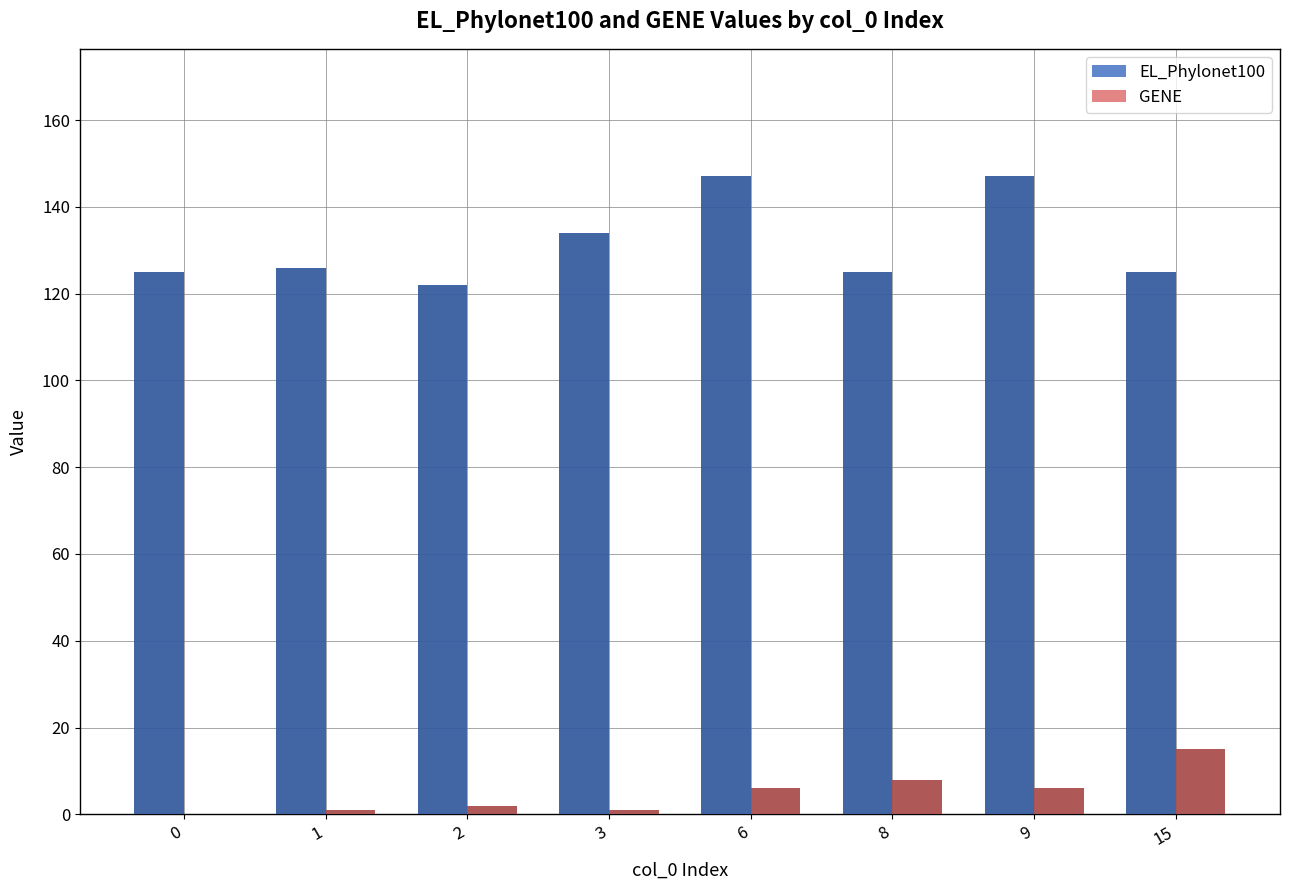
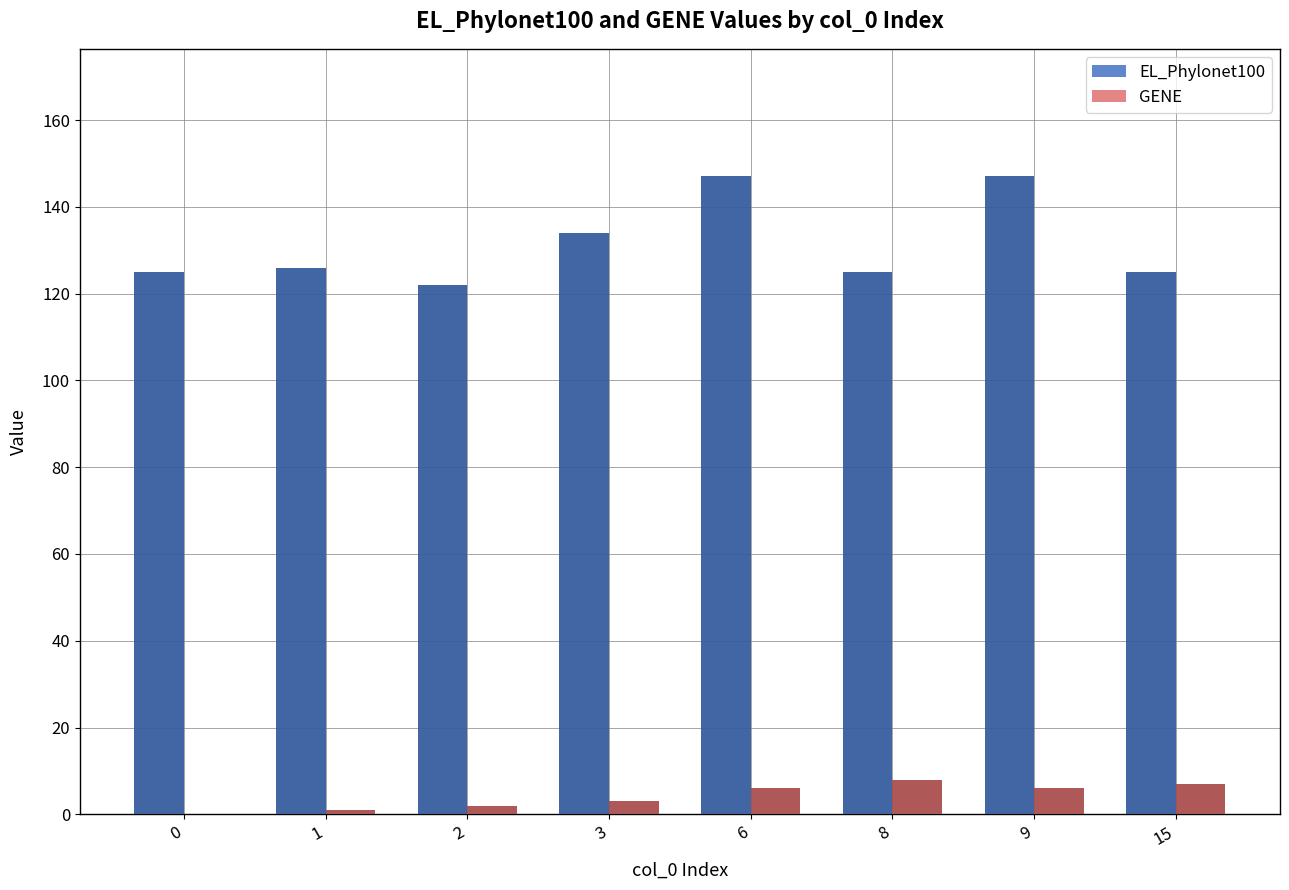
  {
    "EL_Phylonet100": {
      "0": 125,
      "1": 126,
      "2": 122,
      "3": 134,
      "6": 147,
      "8": 125,
      "9": 147,
      "15": 125
    },
    "GENE": {
      "0": 0,
      "1": 1,
      "2": 2,
-     "3": 1,
+     "3": 3,
      "6": 6,
      "8": 8,
      "9": 6,
-     "15": 15
+     "15": 7
    }
  }
